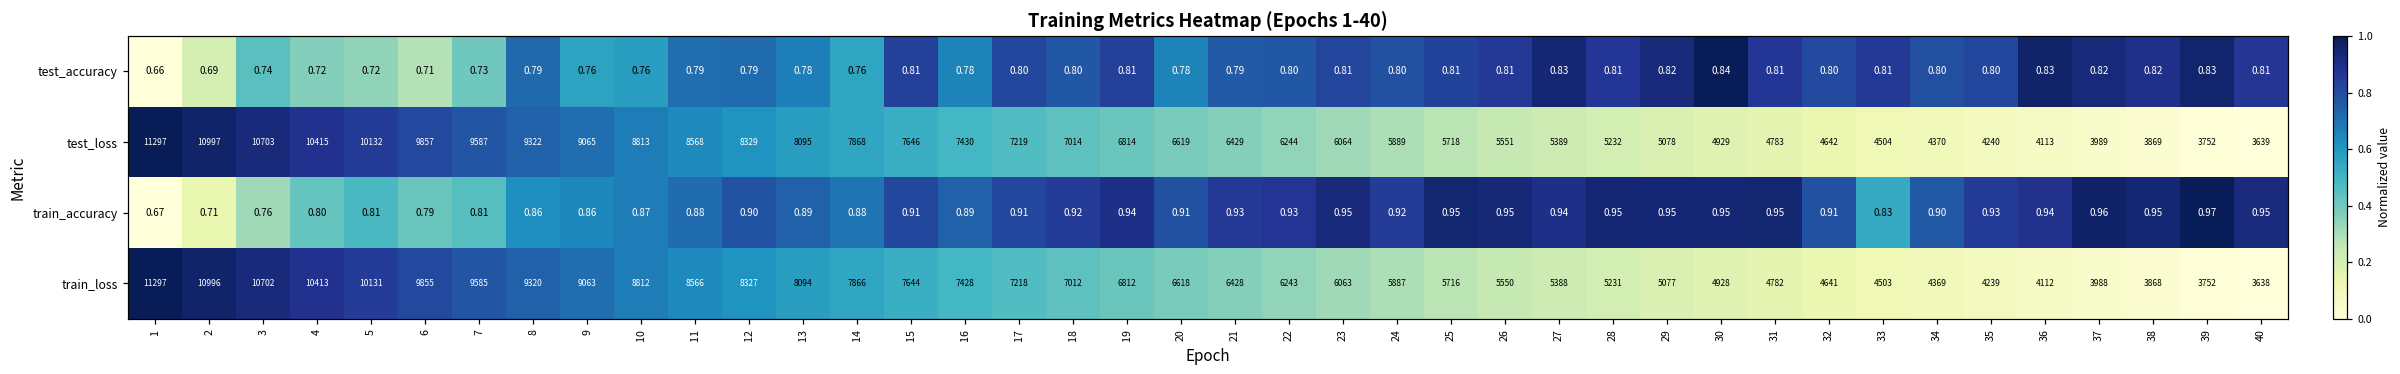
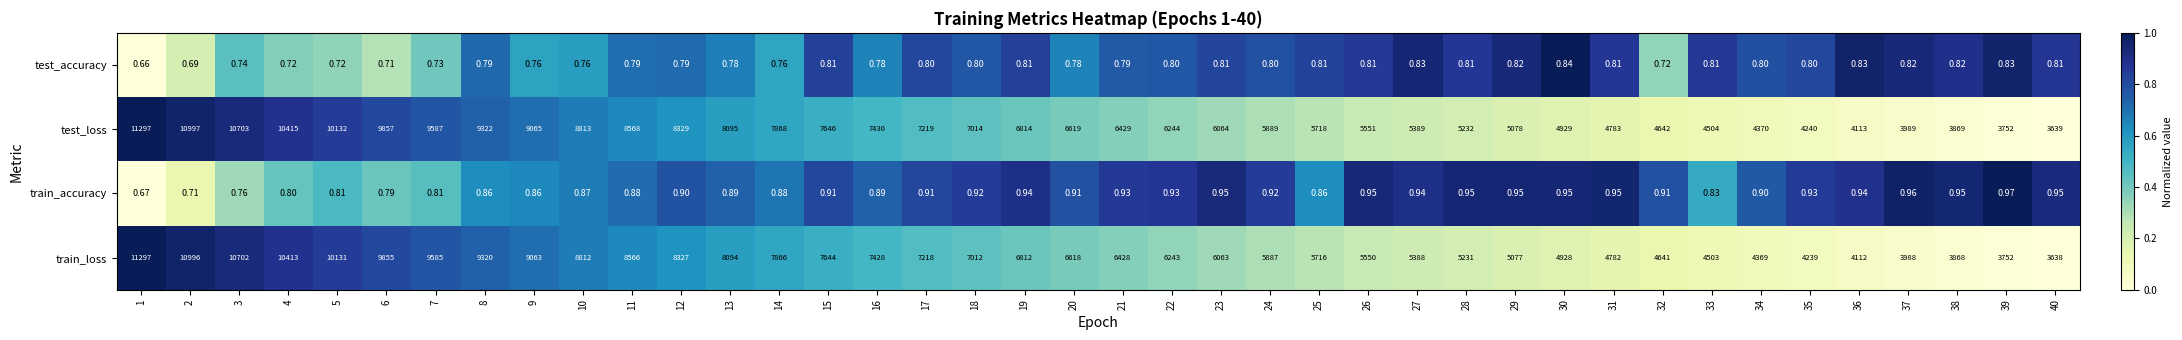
  {
    "test_accuracy": {
      "1": 0.66,
      "2": 0.69,
      "3": 0.74,
      "4": 0.72,
      "5": 0.72,
      "6": 0.71,
      "7": 0.73,
      "8": 0.79,
      "9": 0.76,
      "10": 0.76,
      "11": 0.79,
      "12": 0.79,
      "13": 0.78,
      "14": 0.76,
      "15": 0.81,
      "16": 0.78,
      "17": 0.80,
      "18": 0.80,
      "19": 0.81,
      "20": 0.78,
      "21": 0.79,
      "22": 0.80,
      "23": 0.81,
      "24": 0.80,
      "25": 0.81,
      "26": 0.81,
      "27": 0.83,
      "28": 0.81,
      "29": 0.82,
      "30": 0.84,
      "31": 0.81,
-     "32": 0.80,
+     "32": 0.72,
      "33": 0.81,
      "34": 0.80,
      "35": 0.80,
      "36": 0.83,
      "37": 0.82,
      "38": 0.82,
      "39": 0.83,
      "40": 0.81
    },
    "test_loss": {
      "1": 11297,
      "2": 10997,
      "3": 10703,
      "4": 10415,
      "5": 10132,
      "6": 9857,
      "7": 9587,
      "8": 9322,
      "9": 9065,
      "10": 8813,
      "11": 8568,
      "12": 8329,
      "13": 8095,
      "14": 7868,
      "15": 7646,
      "16": 7430,
      "17": 7219,
      "18": 7014,
      "19": 6814,
      "20": 6619,
      "21": 6429,
      "22": 6244,
      "23": 6064,
      "24": 5889,
      "25": 5718,
      "26": 5551,
      "27": 5389,
      "28": 5232,
      "29": 5078,
      "30": 4929,
      "31": 4783,
      "32": 4642,
      "33": 4504,
      "34": 4370,
      "35": 4240,
      "36": 4113,
      "37": 3989,
      "38": 3869,
      "39": 3752,
      "40": 3639
    },
    "train_accuracy": {
      "1": 0.67,
      "2": 0.71,
      "3": 0.76,
      "4": 0.80,
      "5": 0.81,
      "6": 0.79,
      "7": 0.81,
      "8": 0.86,
      "9": 0.86,
      "10": 0.87,
      "11": 0.88,
      "12": 0.90,
      "13": 0.89,
      "14": 0.88,
      "15": 0.91,
      "16": 0.89,
      "17": 0.91,
      "18": 0.92,
      "19": 0.94,
      "20": 0.91,
      "21": 0.93,
      "22": 0.93,
      "23": 0.95,
      "24": 0.92,
-     "25": 0.95,
+     "25": 0.86,
      "26": 0.95,
      "27": 0.94,
      "28": 0.95,
      "29": 0.95,
      "30": 0.95,
      "31": 0.95,
      "32": 0.91,
      "33": 0.83,
      "34": 0.90,
      "35": 0.93,
      "36": 0.94,
      "37": 0.96,
      "38": 0.95,
      "39": 0.97,
      "40": 0.95
    },
    "train_loss": {
      "1": 11297,
      "2": 10996,
      "3": 10702,
      "4": 10413,
      "5": 10131,
      "6": 9855,
      "7": 9585,
      "8": 9320,
      "9": 9063,
      "10": 8812,
      "11": 8566,
      "12": 8327,
      "13": 8094,
      "14": 7866,
      "15": 7644,
      "16": 7428,
      "17": 7218,
      "18": 7012,
      "19": 6812,
      "20": 6618,
      "21": 6428,
      "22": 6243,
      "23": 6063,
      "24": 5887,
      "25": 5716,
      "26": 5550,
      "27": 5388,
      "28": 5231,
      "29": 5077,
      "30": 4928,
      "31": 4782,
      "32": 4641,
      "33": 4503,
      "34": 4369,
      "35": 4239,
      "36": 4112,
      "37": 3988,
      "38": 3868,
      "39": 3752,
      "40": 3638
    }
  }
